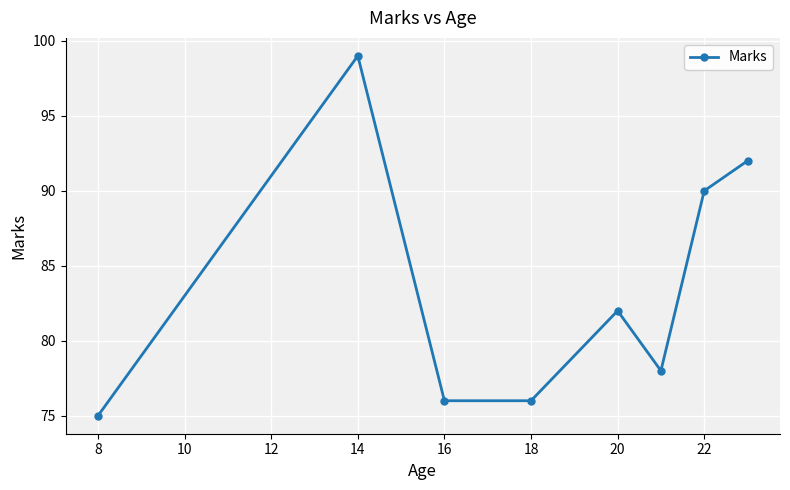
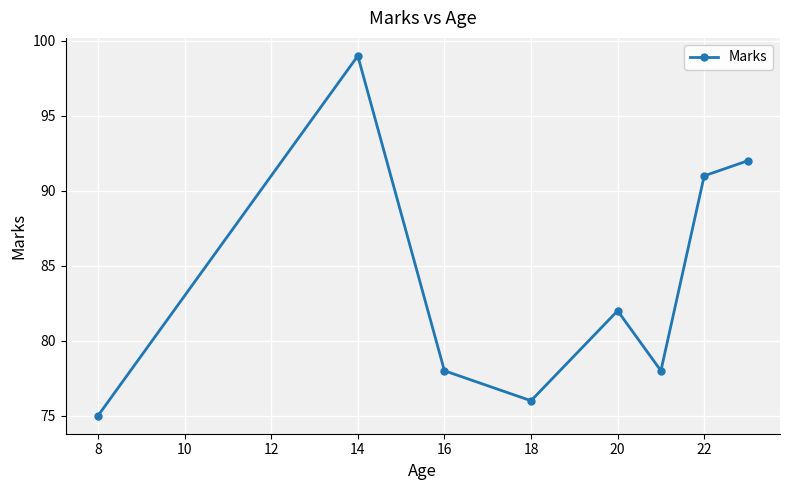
  {
    "8": 75,
    "14": 99,
-   "16": 76,
+   "16": 78,
    "18": 76,
    "20": 82,
-   "22": 90
+   "22": 91
  }
